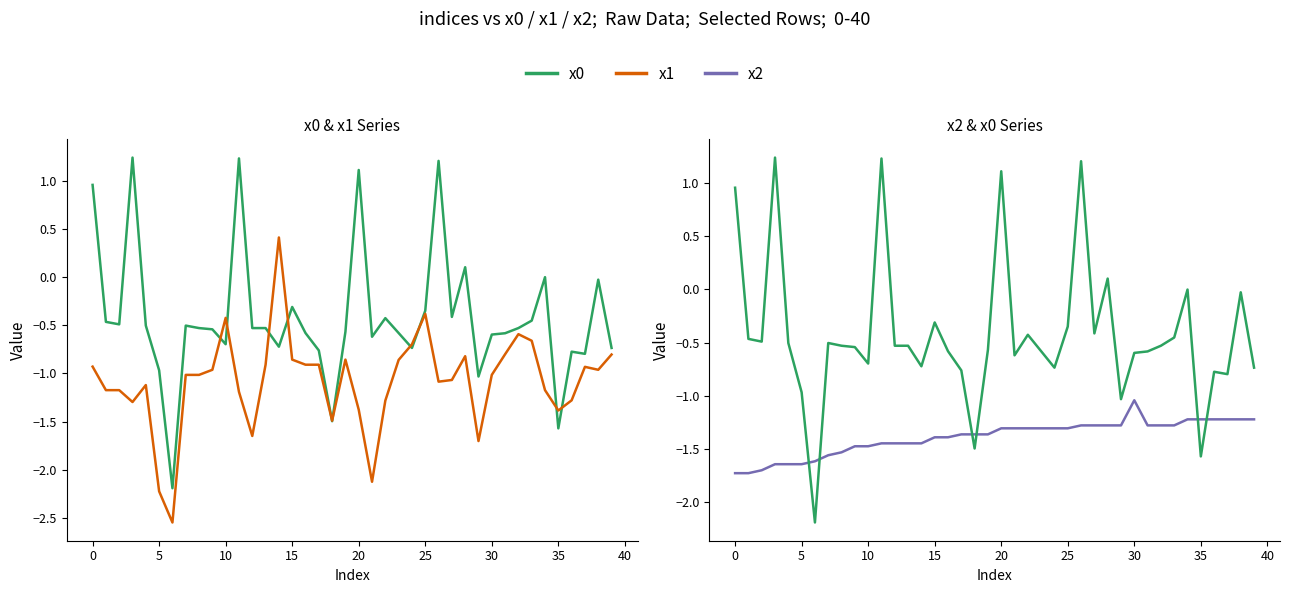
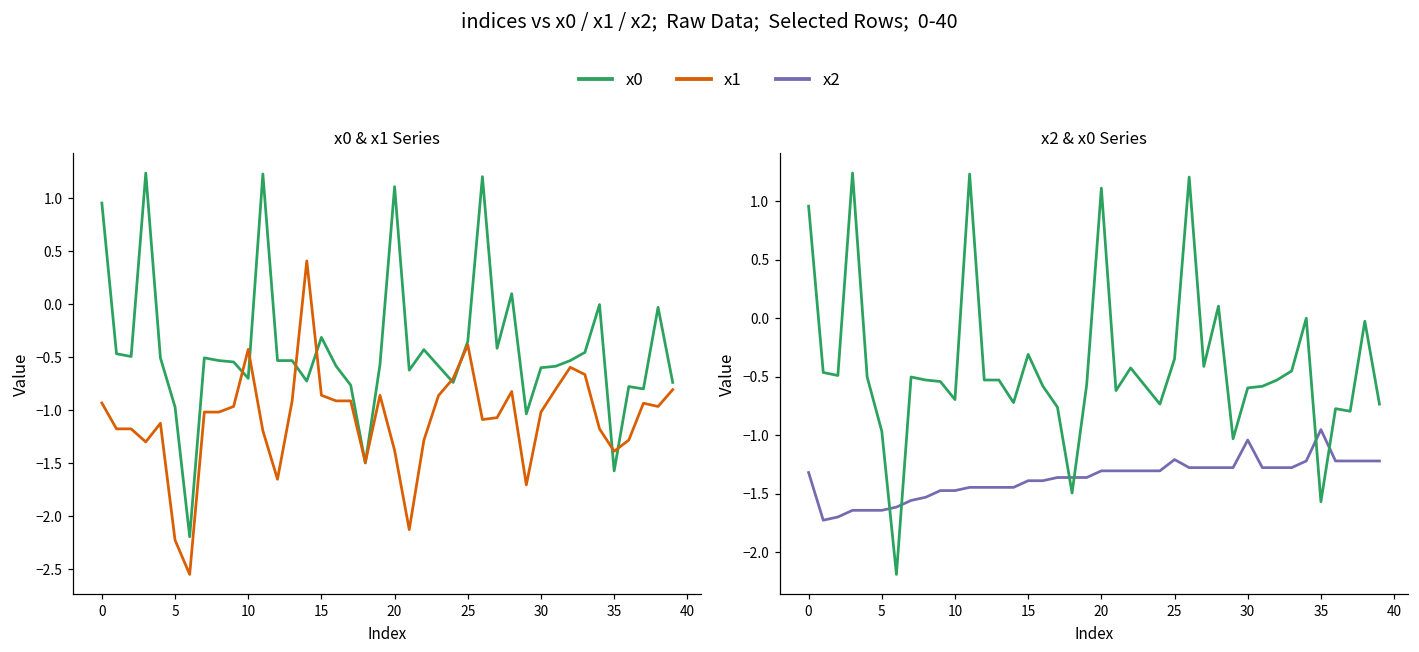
  {
    "x0 & x1 Series": {
      "x0": {
        "0": 1.0,
        "5": -1.0,
        "10": -0.7,
        "15": -0.3,
        "20": 1.1,
        "25": -0.3,
        "30": -0.6,
        "35": -1.6
      },
      "x1": {
        "0": -0.9,
        "5": -2.2,
        "10": -0.4,
        "15": -0.9,
        "20": -1.4,
        "25": -0.4,
        "30": -1.0,
        "35": -1.4
      }
    },
    "x2 & x0 Series": {
      "x2": {
-       "0": -1.73,
+       "0": -1.32,
        "5": -1.64,
        "10": -1.47,
        "15": -1.39,
        "20": -1.31,
-       "25": -1.31,
+       "25": -1.21,
        "30": -1.04,
-       "35": -1.22
+       "35": -0.95
      },
      "x0": {
        "0": 0.96,
        "5": -0.97,
        "10": -0.70,
        "15": -0.31,
        "20": 1.11,
        "25": -0.35,
        "30": -0.60,
        "35": -1.57
      }
    }
  }
